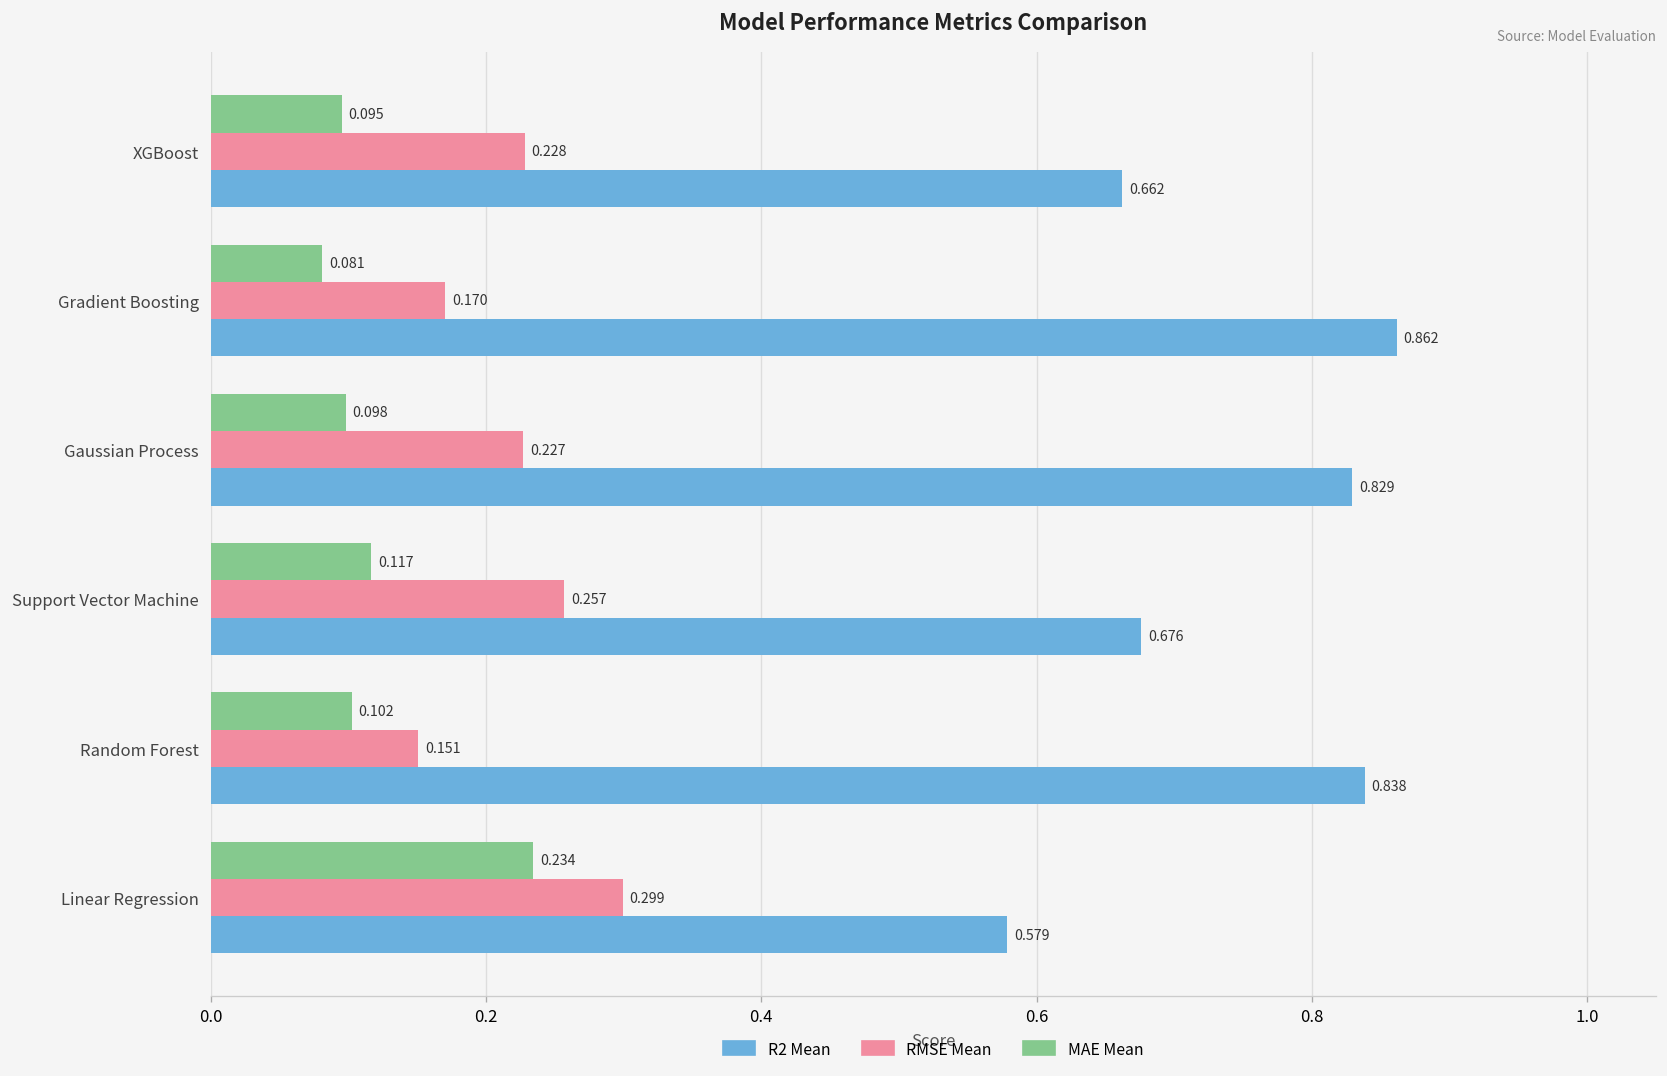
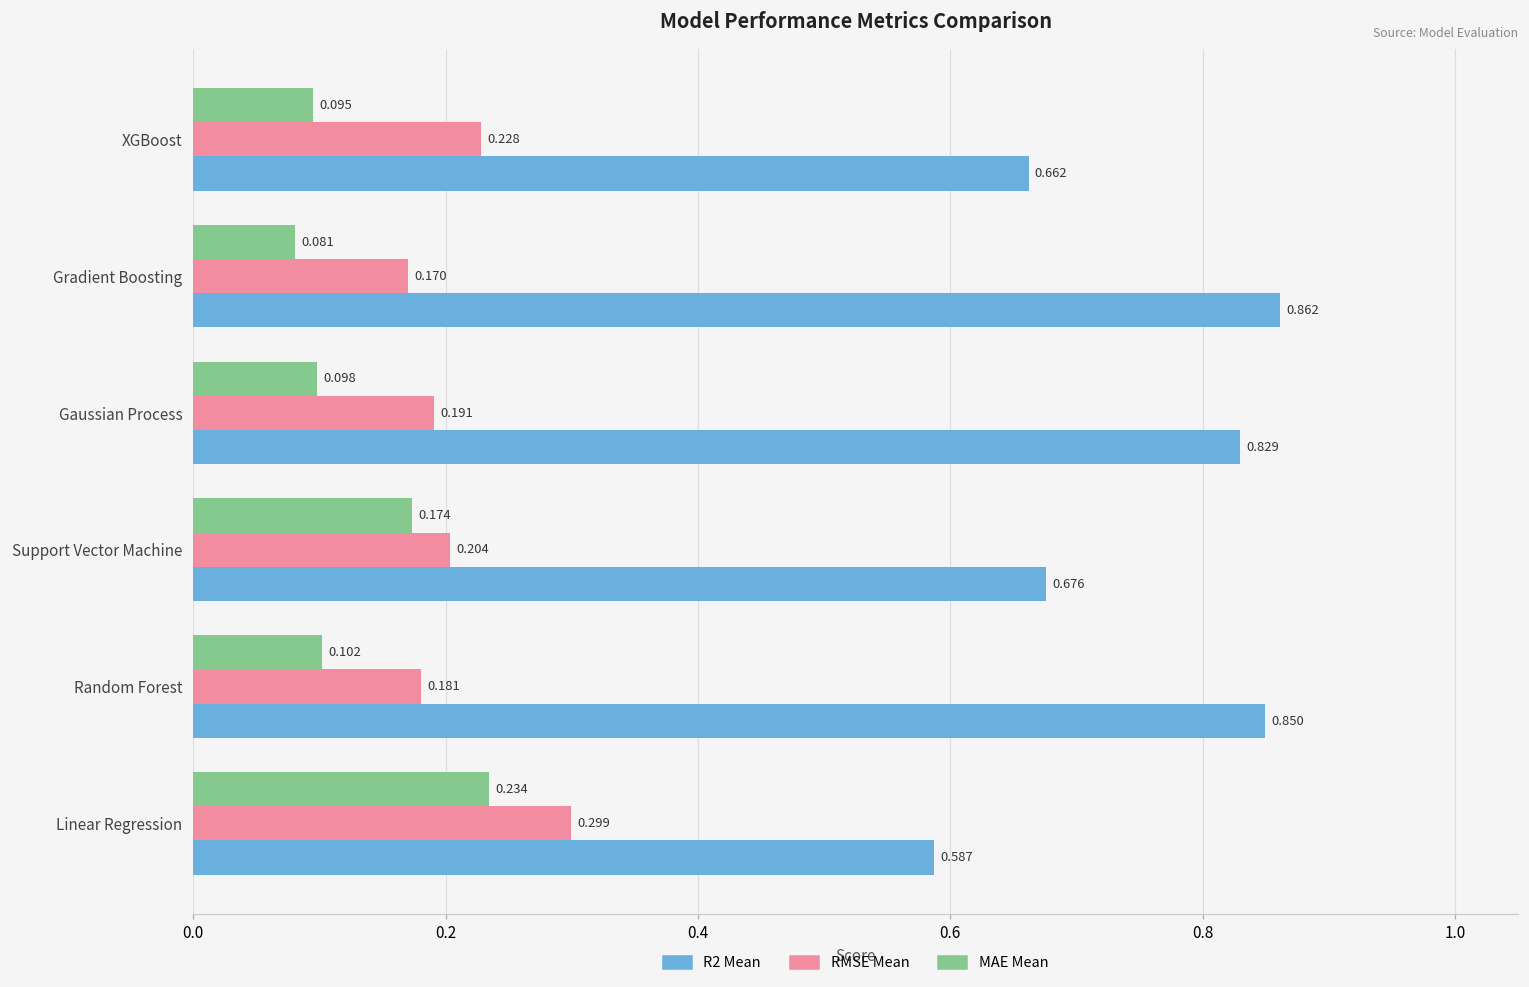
  {
    "R2 Mean": {
      "XGBoost": 0.662,
      "Gradient Boosting": 0.862,
      "Gaussian Process": 0.829,
      "Support Vector Machine": 0.676,
-     "Random Forest": 0.838,
-     "Linear Regression": 0.579
+     "Random Forest": 0.850,
+     "Linear Regression": 0.587
    },
    "RMSE Mean": {
      "XGBoost": 0.228,
      "Gradient Boosting": 0.170,
-     "Gaussian Process": 0.227,
-     "Support Vector Machine": 0.257,
-     "Random Forest": 0.151,
+     "Gaussian Process": 0.191,
+     "Support Vector Machine": 0.204,
+     "Random Forest": 0.181,
      "Linear Regression": 0.299
    },
    "MAE Mean": {
      "XGBoost": 0.095,
      "Gradient Boosting": 0.081,
      "Gaussian Process": 0.098,
-     "Support Vector Machine": 0.117,
+     "Support Vector Machine": 0.174,
      "Random Forest": 0.102,
      "Linear Regression": 0.234
    }
  }
